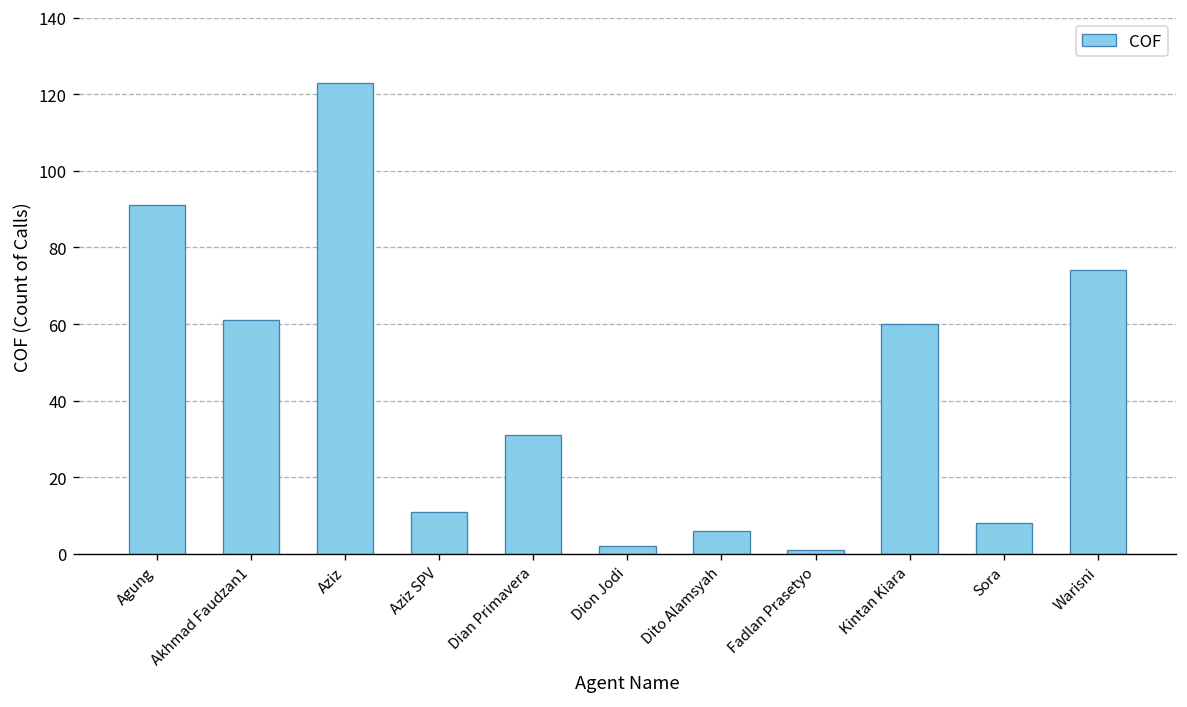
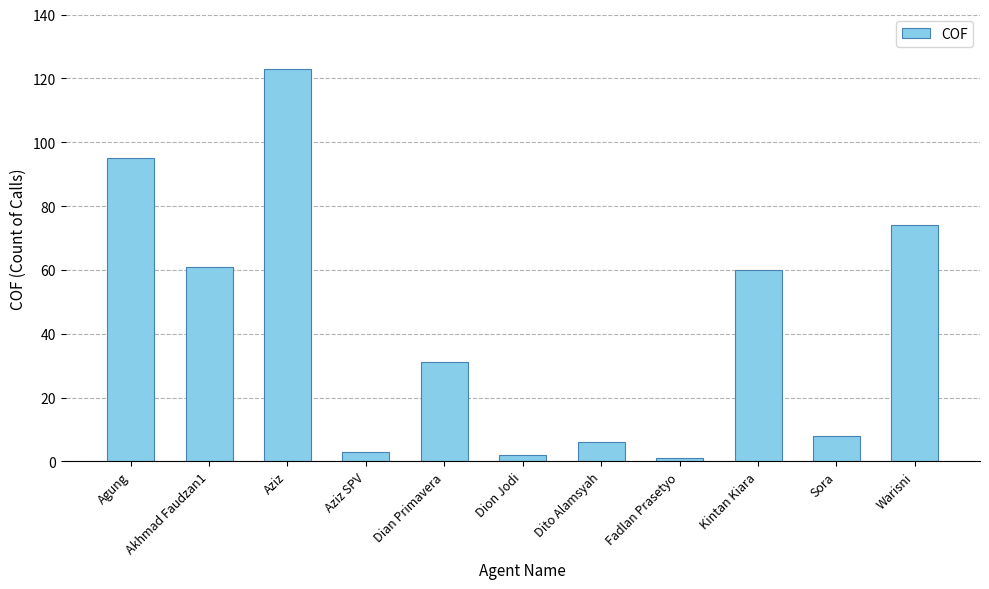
  {
-   "Agung": 91,
+   "Agung": 95,
    "Akhmad Faudzan1": 61,
    "Aziz": 123,
-   "Aziz SPV": 11,
+   "Aziz SPV": 3,
    "Dian Primavera": 31,
    "Dion Jodi": 2,
    "Dito Alamsyah": 6,
    "Fadlan Prasetyo": 1,
    "Kintan Kiara": 60,
    "Sora": 8,
    "Warisni": 74
  }
